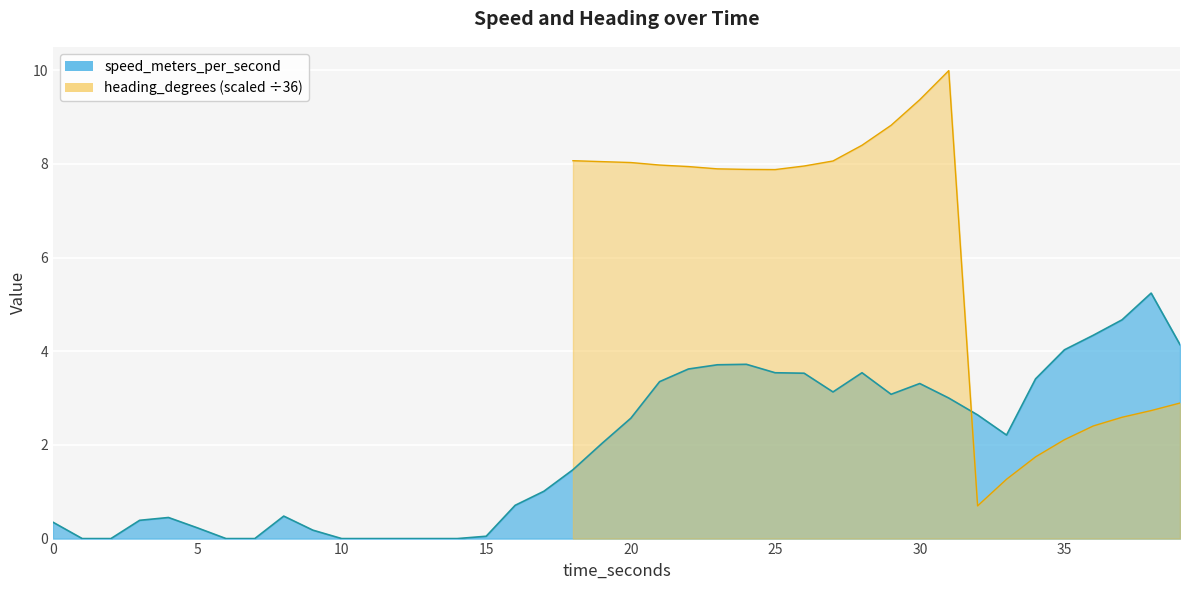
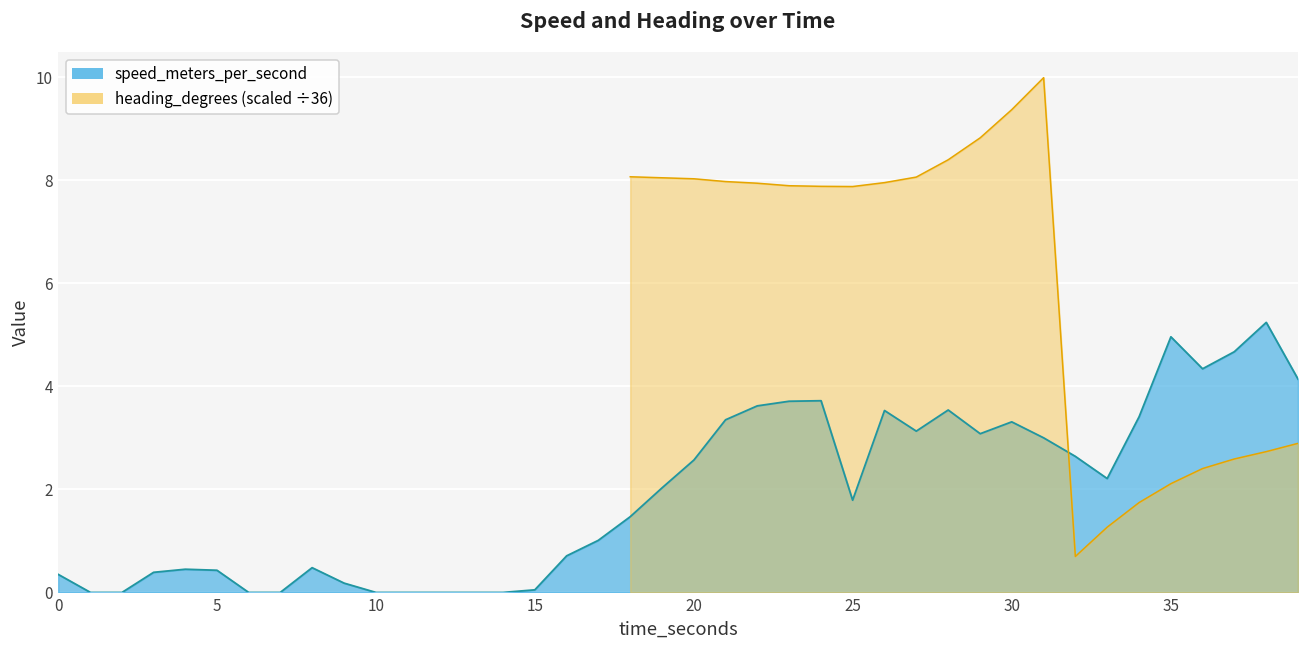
  {
    "speed_meters_per_second": {
      "0": 0.4,
-     "5": 0.2,
+     "5": 0.4,
      "10": 0.0,
      "15": 0.1,
      "20": 2.6,
-     "25": 3.5,
+     "25": 1.8,
      "30": 3.3,
-     "35": 4.0
+     "35": 5.0
    }
  }
